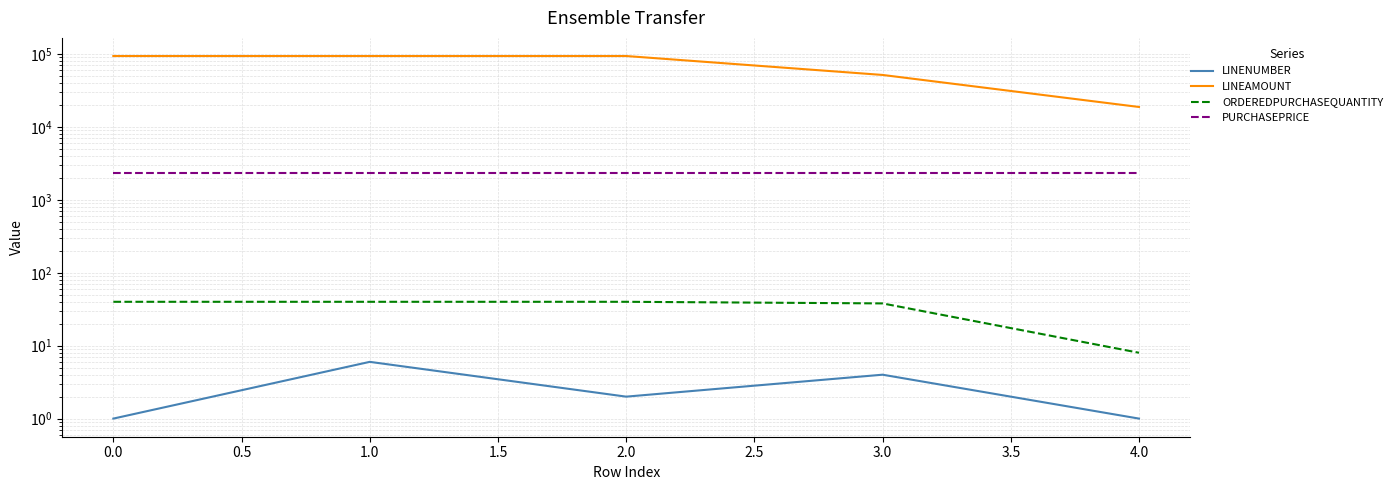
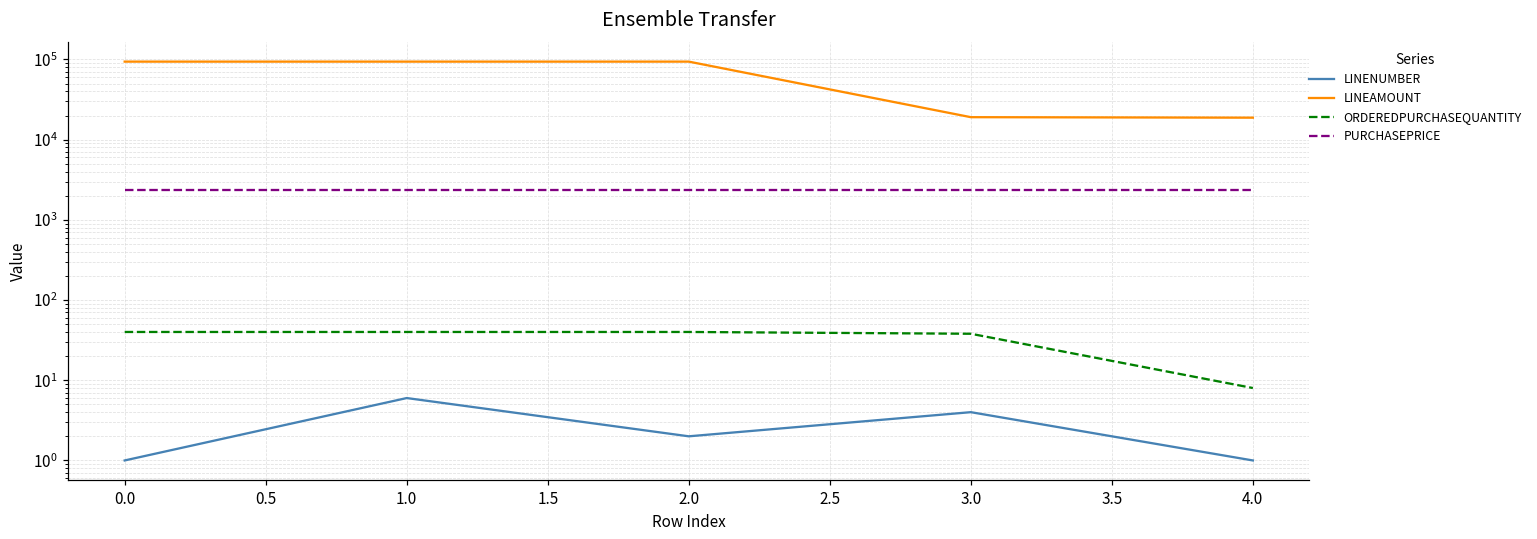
  {
    "LINENUMBER": {
      "0.0": 1,
      "1.0": 6,
      "2.0": 2,
      "3.0": 4,
      "4.0": 1
    },
    "LINEAMOUNT": {
      "0.0": 90000,
      "1.0": 90000,
      "2.0": 90000,
-     "3.0": 50000,
+     "3.0": 19000,
      "4.0": 19000
    },
    "ORDEREDPURCHASEQUANTITY": {
      "0.0": 40,
      "1.0": 40,
      "2.0": 40,
      "3.0": 40,
      "4.0": 8
    },
    "PURCHASEPRICE": {
      "0.0": 2400,
      "1.0": 2400,
      "2.0": 2400,
      "3.0": 2400,
      "4.0": 2400
    }
  }
